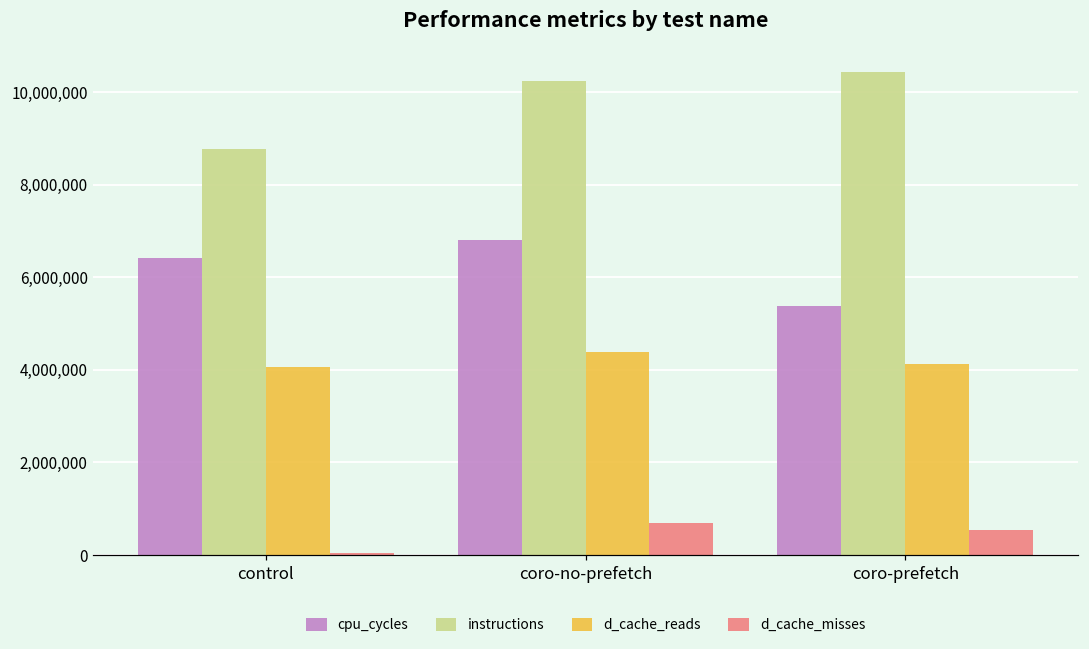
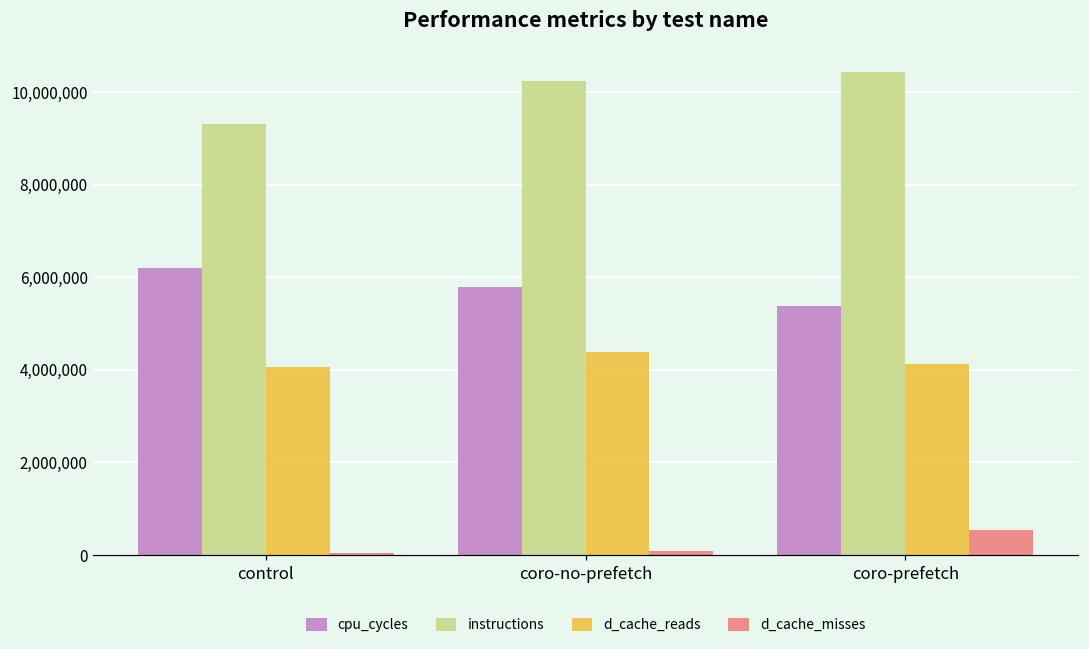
  {
    "cpu_cycles": {
-     "control": "6,400,000",
-     "coro-no-prefetch": "6,800,000",
+     "control": "6,200,000",
+     "coro-no-prefetch": "5,800,000",
      "coro-prefetch": "5,400,000"
    },
    "instructions": {
-     "control": "8,800,000",
+     "control": "9,300,000",
      "coro-no-prefetch": "10,200,000",
      "coro-prefetch": "10,400,000"
    },
    "d_cache_reads": {
      "control": "4,100,000",
      "coro-no-prefetch": "4,400,000",
      "coro-prefetch": "4,100,000"
    },
    "d_cache_misses": {
-     "coro-no-prefetch": "700,000",
+     "coro-no-prefetch": "100,000",
      "coro-prefetch": "500,000"
    }
  }
